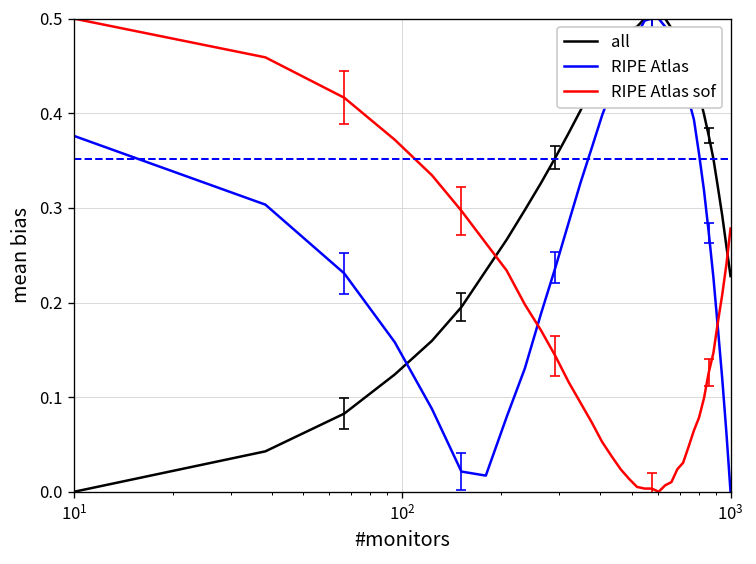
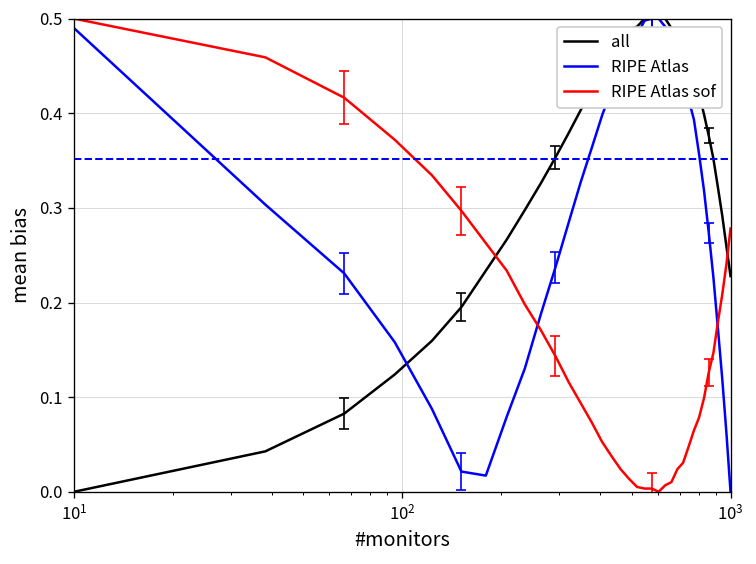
  {
    "all": {
      "10^1": 0.00,
      "10^3": 0.23
    },
    "RIPE Atlas": {
-     "10^1": 0.38,
+     "10^1": 0.49,
      "10^3": 0.00
    },
    "RIPE Atlas sof": {
      "10^1": 0.50,
      "10^3": 0.28
    }
  }
